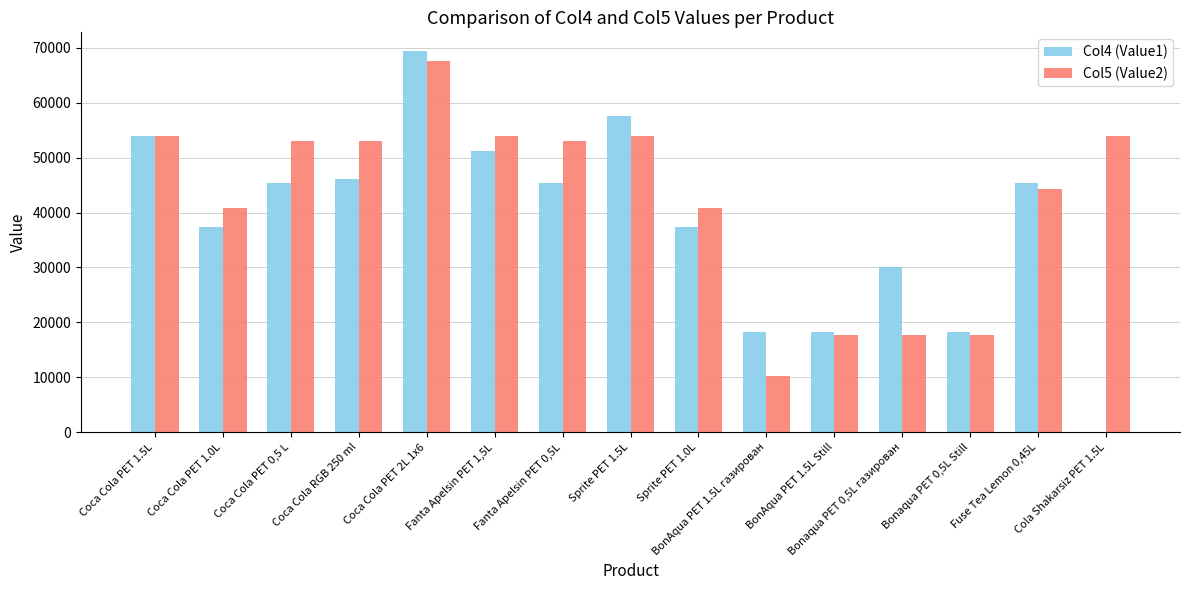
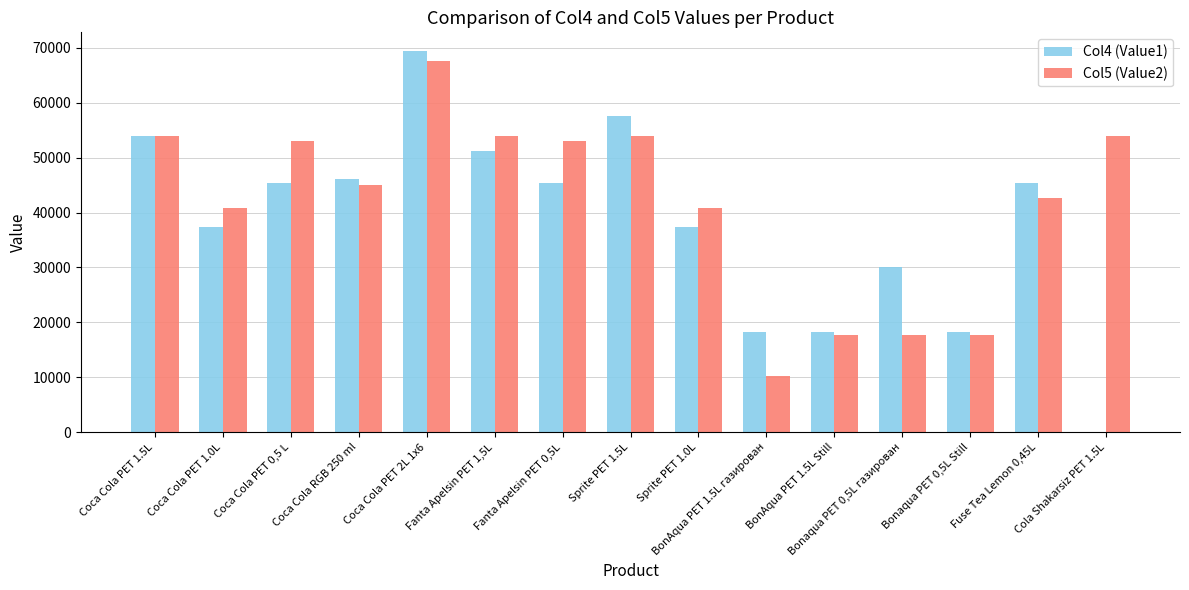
  {
    "Col4 (Value1)": {
      "Coca Cola PET 1.5L": 54000,
      "Coca Cola PET 1.0L": 37000,
      "Coca Cola PET 0,5 L": 45000,
      "Coca Cola RGB 250 ml": 46000,
      "Coca Cola PET 2L 1x6": 69000,
      "Fanta Apelsin PET 1,5L": 51000,
      "Fanta Apelsin PET 0,5L": 45000,
      "Sprite PET 1.5L": 58000,
      "Sprite PET 1.0L": 37000,
      "BonAqua PET 1.5L газирован": 18000,
      "BonAqua PET 1.5L Still": 18000,
      "Bonaqua PET 0,5L газирован": 30000,
      "Bonaqua PET 0,5L Still": 18000,
      "Fuse Tea Lemon 0,45L": 45000,
      "Cola Shakarsiz PET 1.5L": 0
    },
    "Col5 (Value2)": {
      "Coca Cola PET 1.5L": 54000,
      "Coca Cola PET 1.0L": 41000,
      "Coca Cola PET 0,5 L": 53000,
-     "Coca Cola RGB 250 ml": 53000,
+     "Coca Cola RGB 250 ml": 45000,
      "Coca Cola PET 2L 1x6": 68000,
      "Fanta Apelsin PET 1,5L": 54000,
      "Fanta Apelsin PET 0,5L": 53000,
      "Sprite PET 1.5L": 54000,
      "Sprite PET 1.0L": 41000,
      "BonAqua PET 1.5L газирован": 10000,
      "BonAqua PET 1.5L Still": 18000,
      "Bonaqua PET 0,5L газирован": 18000,
      "Bonaqua PET 0,5L Still": 18000,
-     "Fuse Tea Lemon 0,45L": 44000,
+     "Fuse Tea Lemon 0,45L": 43000,
      "Cola Shakarsiz PET 1.5L": 54000
    }
  }
